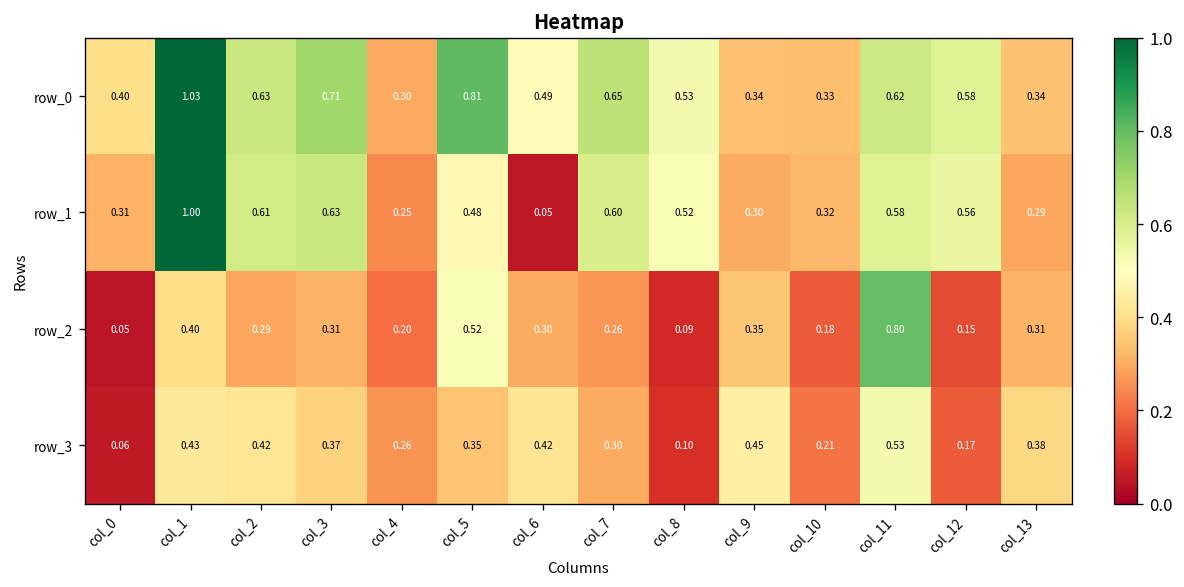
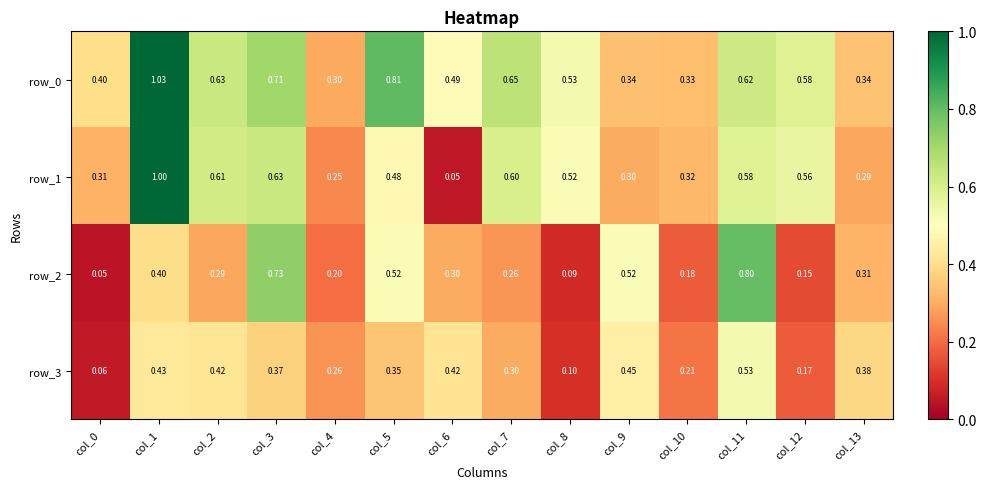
  {
    "row_0": {
      "col_0": 0.40,
      "col_1": 1.03,
      "col_2": 0.63,
      "col_3": 0.71,
      "col_4": 0.30,
      "col_5": 0.81,
      "col_6": 0.49,
      "col_7": 0.65,
      "col_8": 0.53,
      "col_9": 0.34,
      "col_10": 0.33,
      "col_11": 0.62,
      "col_12": 0.58,
      "col_13": 0.34
    },
    "row_1": {
      "col_0": 0.31,
      "col_1": 1.00,
      "col_2": 0.61,
      "col_3": 0.63,
      "col_4": 0.25,
      "col_5": 0.48,
      "col_6": 0.05,
      "col_7": 0.60,
      "col_8": 0.52,
      "col_9": 0.30,
      "col_10": 0.32,
      "col_11": 0.58,
      "col_12": 0.56,
      "col_13": 0.29
    },
    "row_2": {
      "col_0": 0.05,
      "col_1": 0.40,
      "col_2": 0.29,
-     "col_3": 0.31,
+     "col_3": 0.73,
      "col_4": 0.20,
      "col_5": 0.52,
      "col_6": 0.30,
      "col_7": 0.26,
      "col_8": 0.09,
-     "col_9": 0.35,
+     "col_9": 0.52,
      "col_10": 0.18,
      "col_11": 0.80,
      "col_12": 0.15,
      "col_13": 0.31
    },
    "row_3": {
      "col_0": 0.06,
      "col_1": 0.43,
      "col_2": 0.42,
      "col_3": 0.37,
      "col_4": 0.26,
      "col_5": 0.35,
      "col_6": 0.42,
      "col_7": 0.30,
      "col_8": 0.10,
      "col_9": 0.45,
      "col_10": 0.21,
      "col_11": 0.53,
      "col_12": 0.17,
      "col_13": 0.38
    }
  }
